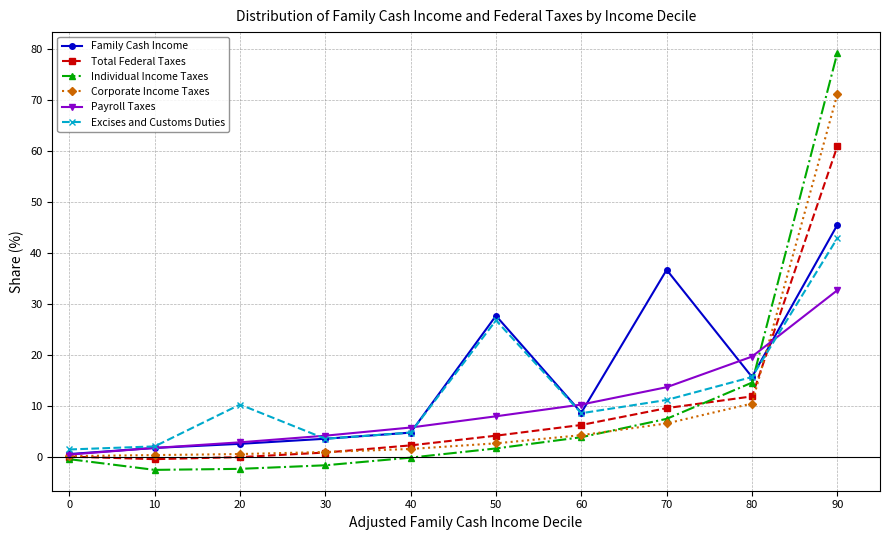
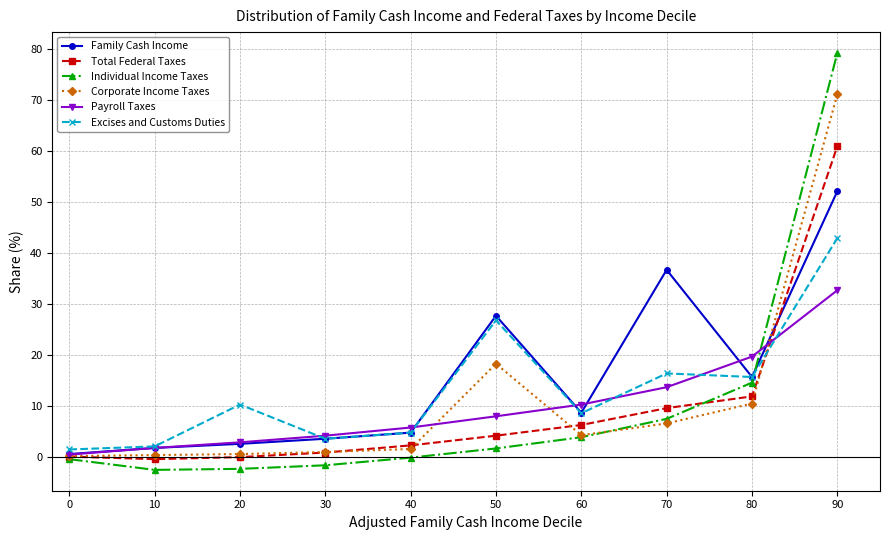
  {
    "Family Cash Income": {
      "50": 28,
      "70": 37,
-     "90": 46
+     "90": 52
    },
    "Total Federal Taxes": {
      "10": 0,
      "20": 0,
      "40": 2,
      "50": 4,
      "60": 6,
      "70": 10,
      "80": 12,
      "90": 61
    },
    "Individual Income Taxes": {
      "0": 0,
      "10": -3,
      "20": -2,
      "30": -2,
      "40": 0,
      "50": 2,
      "70": 8,
      "80": 15,
      "90": 79
    },
    "Corporate Income Taxes": {
      "10": 0,
      "20": 1,
      "40": 2,
-     "50": 3,
+     "50": 18,
      "70": 7,
      "80": 11,
      "90": 71
    },
    "Payroll Taxes": {
      "30": 4,
      "40": 6,
      "50": 8,
      "60": 10,
      "70": 14,
      "80": 20,
      "90": 33
    },
    "Excises and Customs Duties": {
      "0": 2,
      "20": 10,
      "50": 27,
-     "70": 11,
+     "70": 16,
      "90": 43
    }
  }
